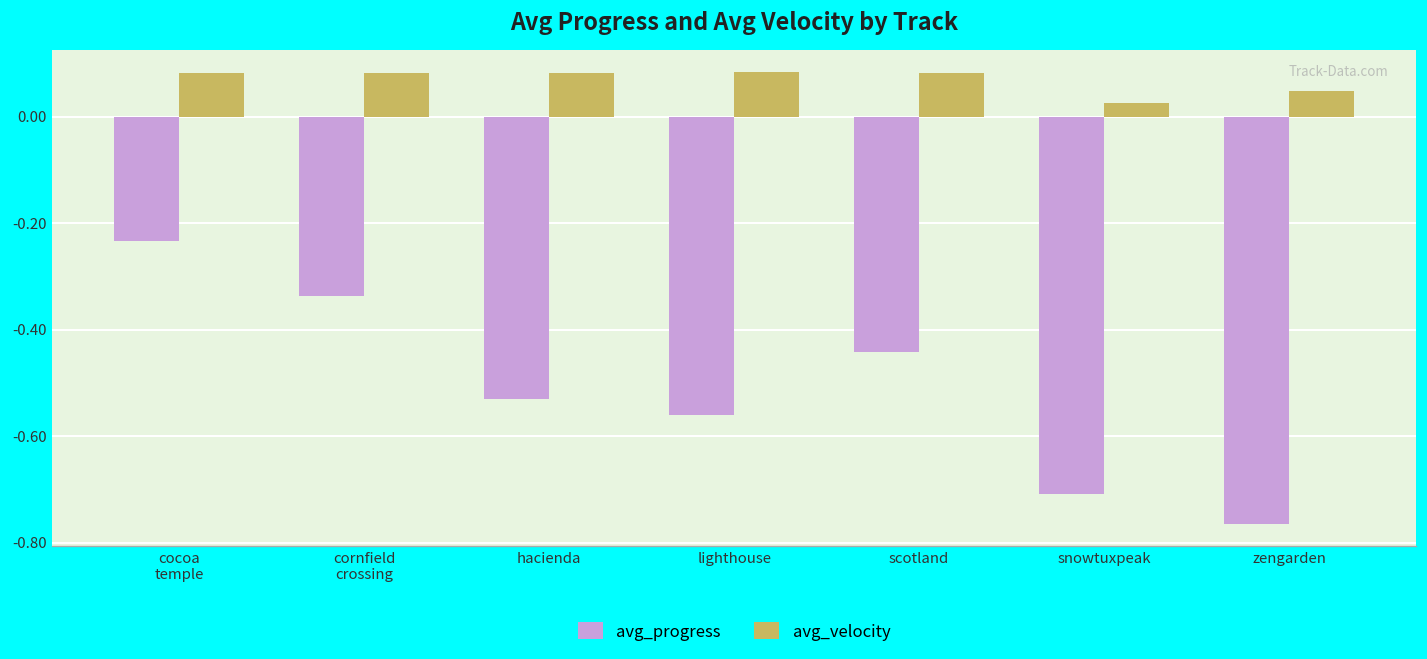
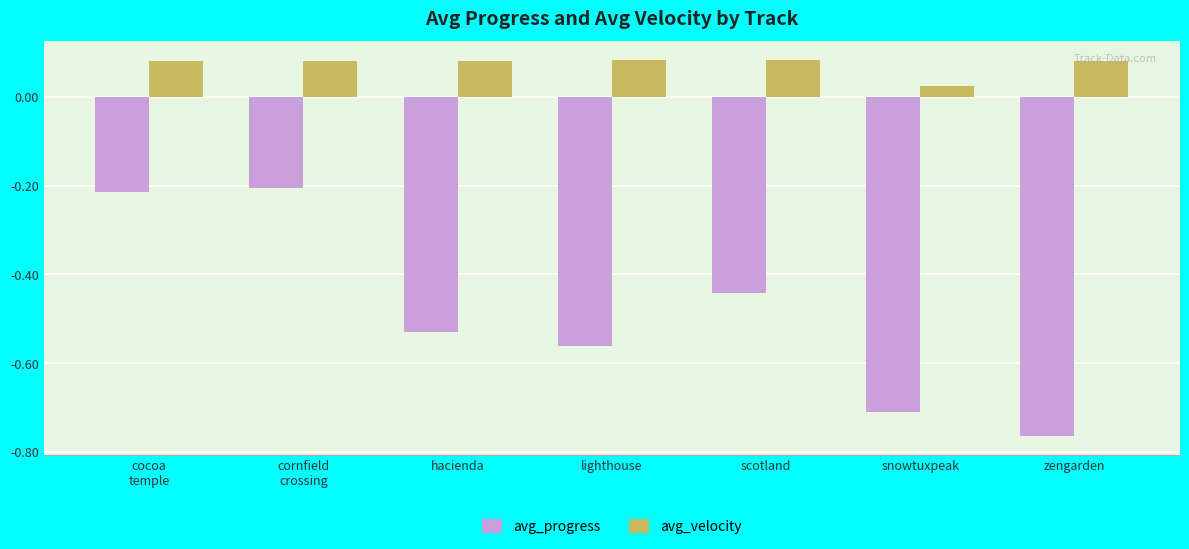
  {
    "avg_progress": {
-     "cocoa temple": -0.23,
-     "cornfield crossing": -0.34,
+     "cocoa temple": -0.21,
+     "cornfield crossing": -0.21,
      "hacienda": -0.53,
      "lighthouse": -0.56,
      "scotland": -0.44,
      "snowtuxpeak": -0.71,
      "zengarden": -0.76
    },
    "avg_velocity": {
      "cocoa temple": 0.08,
      "cornfield crossing": 0.08,
      "hacienda": 0.08,
      "lighthouse": 0.08,
      "scotland": 0.08,
      "snowtuxpeak": 0.03,
-     "zengarden": 0.05
+     "zengarden": 0.08
    }
  }
